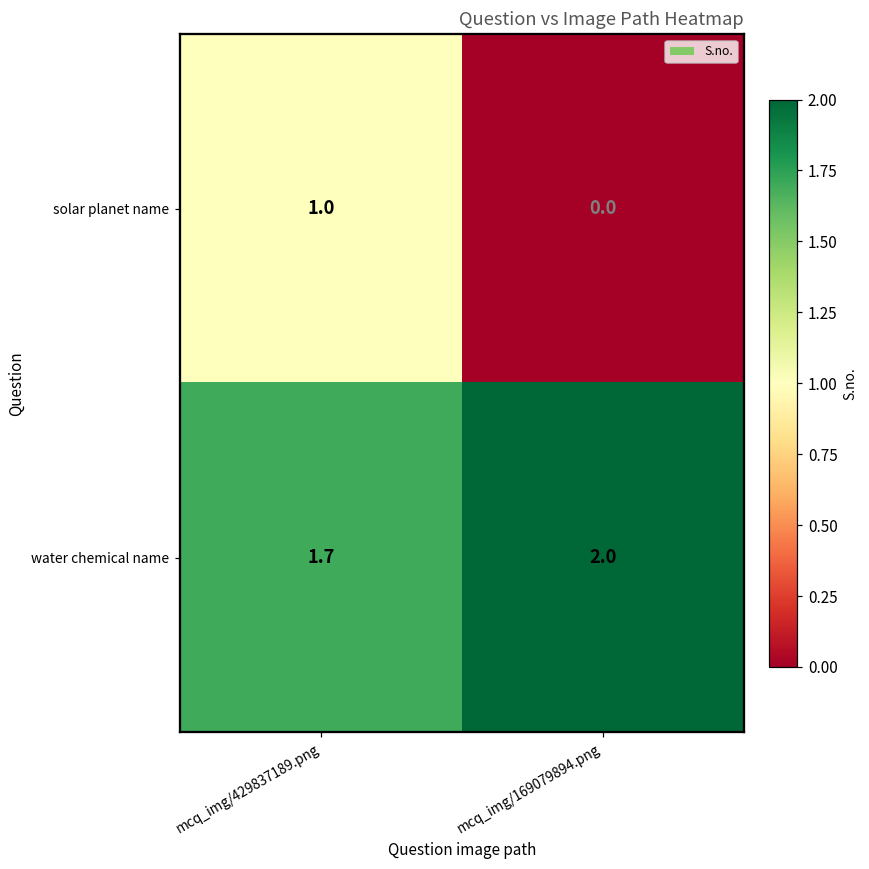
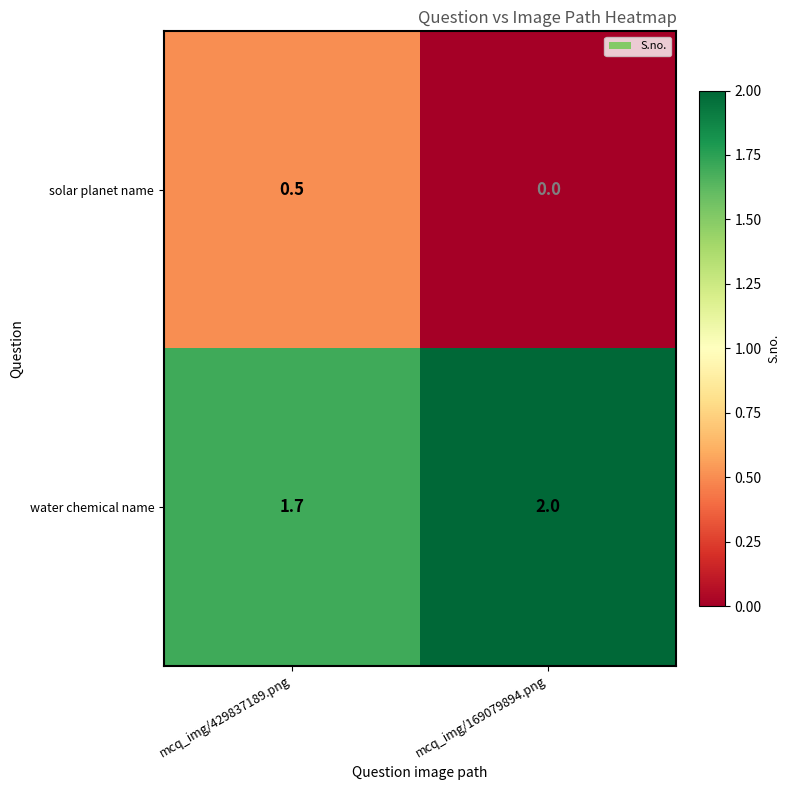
  {
    "solar planet name": {
-     "mcq_img/429837189.png": 1.0,
+     "mcq_img/429837189.png": 0.5,
      "mcq_img/169079894.png": 0.0
    },
    "water chemical name": {
      "mcq_img/429837189.png": 1.7,
      "mcq_img/169079894.png": 2.0
    }
  }
